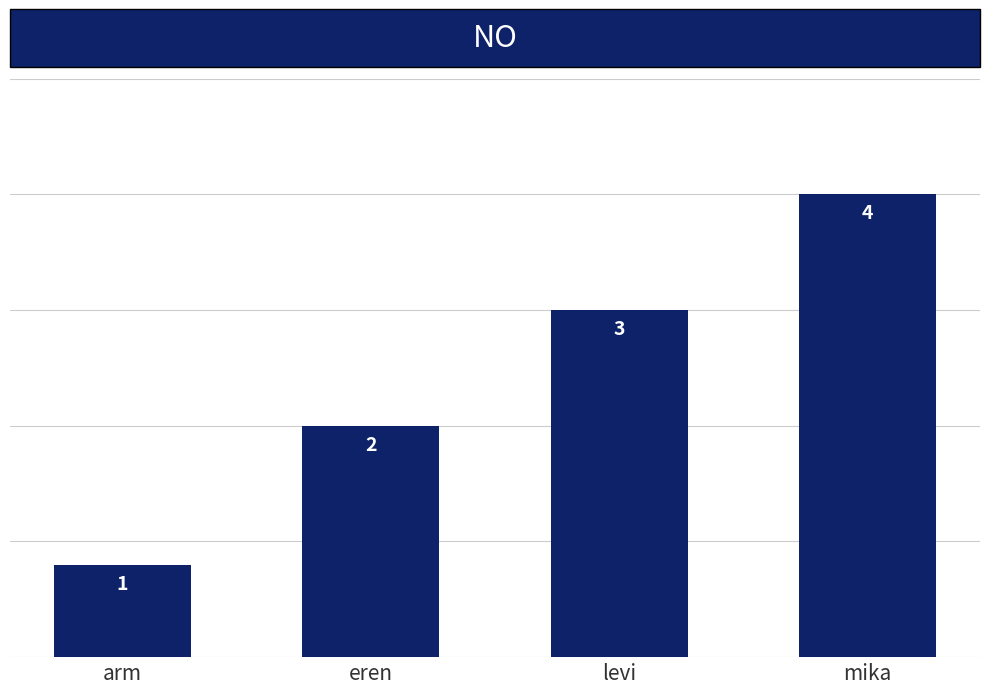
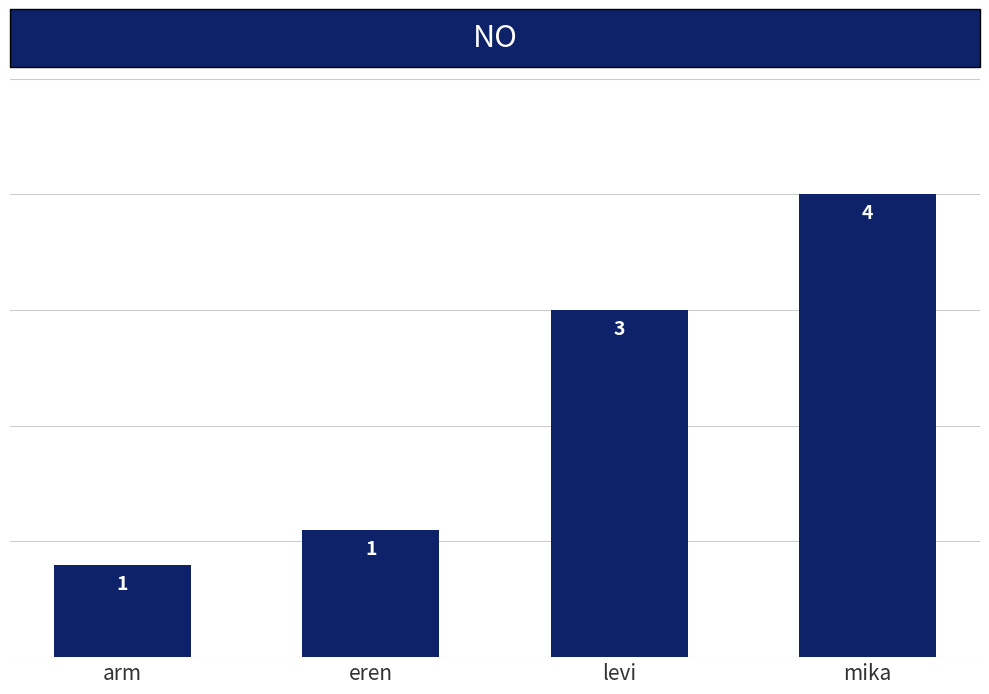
  {
    "arm": 1,
-   "eren": 2,
+   "eren": 1,
    "levi": 3,
    "mika": 4
  }
